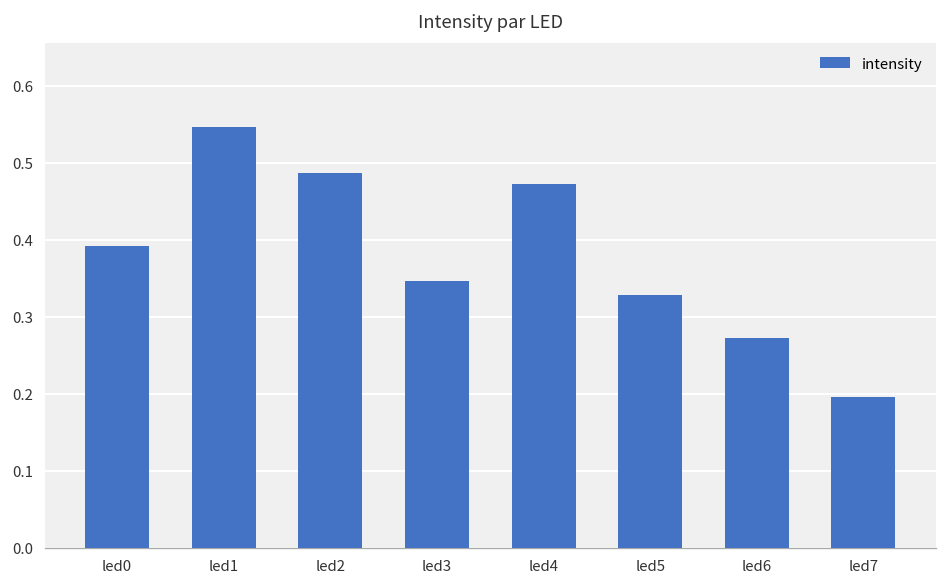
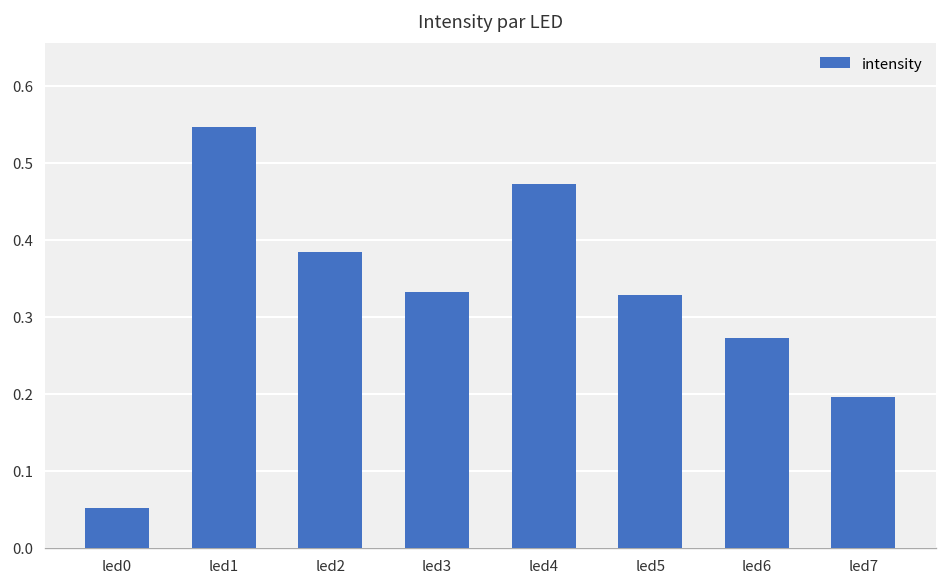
  {
-   "led0": 0.39,
+   "led0": 0.05,
    "led1": 0.55,
-   "led2": 0.49,
-   "led3": 0.35,
+   "led2": 0.38,
+   "led3": 0.33,
    "led4": 0.47,
    "led5": 0.33,
    "led6": 0.27,
    "led7": 0.20
  }
